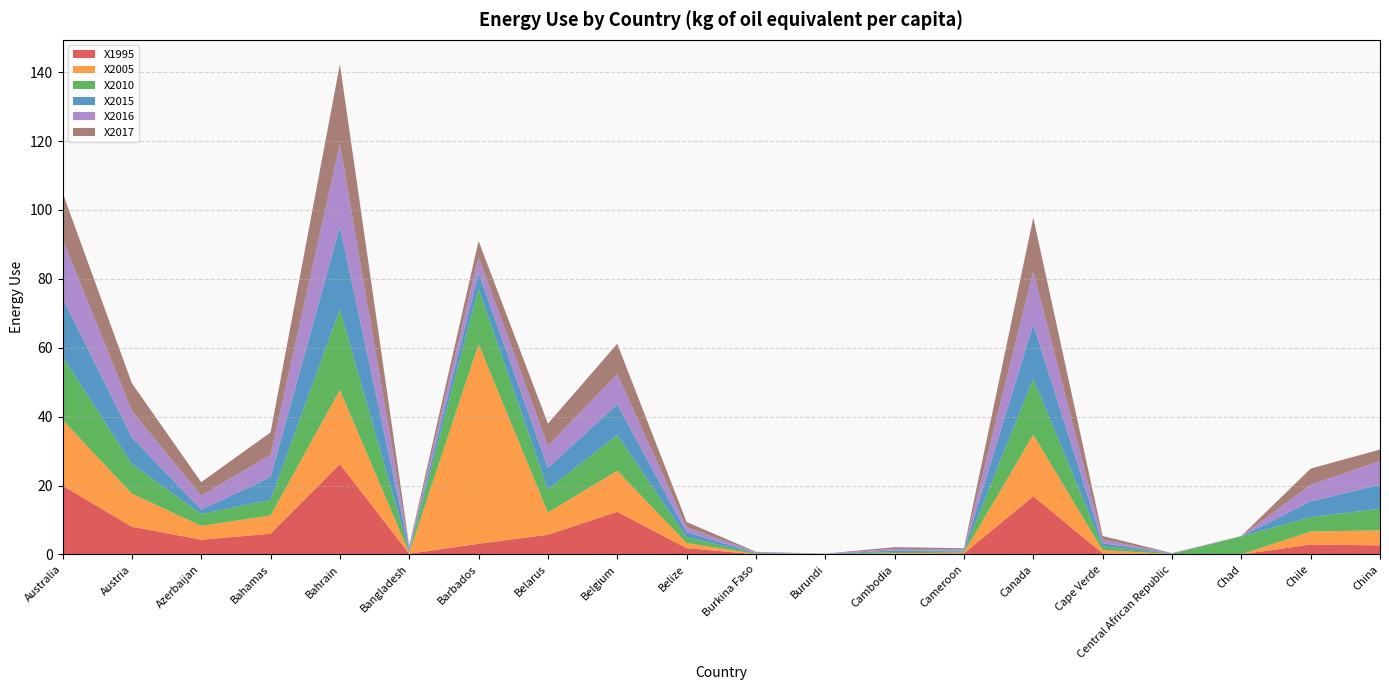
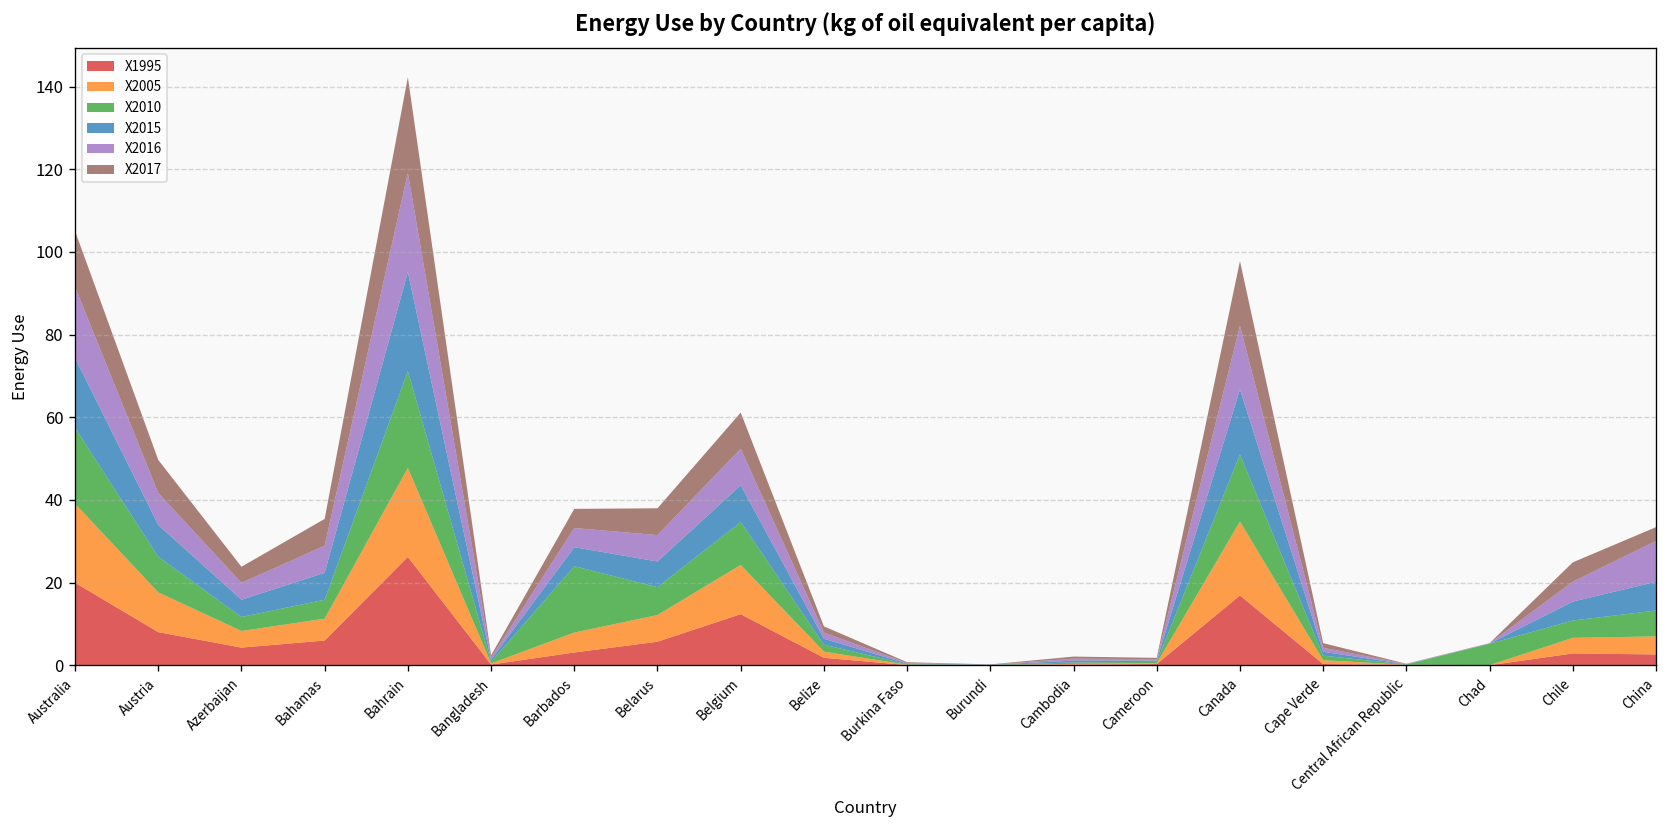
  {
    "X1995": {
      "Australia": 20,
      "Austria": 8,
      "Azerbaijan": 4,
      "Bahamas": 6,
      "Bahrain": 26,
      "Barbados": 3,
      "Belarus": 6,
      "Belgium": 12,
      "Belize": 2,
      "Canada": 17,
      "Chile": 3,
      "China": 3
    },
    "X2005": {
      "Australia": 19,
      "Austria": 10,
      "Azerbaijan": 4,
      "Bahamas": 5,
      "Bahrain": 22,
-     "Barbados": 58,
+     "Barbados": 5,
      "Belarus": 6,
      "Belgium": 12,
      "Belize": 1,
      "Canada": 18,
      "Cape Verde": 1,
      "Chile": 4,
      "China": 4
    },
    "X2010": {
      "Australia": 18,
      "Austria": 9,
      "Azerbaijan": 3,
      "Bahamas": 5,
      "Bahrain": 23,
      "Barbados": 16,
      "Belarus": 7,
      "Belgium": 10,
      "Belize": 2,
      "Canada": 16,
      "Cape Verde": 1,
      "Chile": 4,
      "China": 6
    },
    "X2015": {
      "Australia": 17,
      "Austria": 8,
-     "Azerbaijan": 1,
+     "Azerbaijan": 4,
      "Bahamas": 7,
      "Bahrain": 24,
      "Barbados": 5,
      "Belarus": 6,
      "Belgium": 9,
      "Belize": 1,
      "Canada": 16,
      "Cape Verde": 1,
      "Chile": 5,
      "China": 7
    },
    "X2016": {
      "Australia": 17,
      "Austria": 8,
      "Azerbaijan": 4,
      "Bahamas": 7,
      "Bahrain": 24,
      "Barbados": 5,
      "Belarus": 6,
      "Belgium": 9,
      "Belize": 1,
      "Canada": 15,
      "Cape Verde": 1,
      "Chile": 5,
-     "China": 7
+     "China": 10
    },
    "X2017": {
      "Australia": 14,
      "Austria": 8,
      "Azerbaijan": 4,
      "Bahamas": 6,
      "Bahrain": 23,
      "Barbados": 5,
      "Belarus": 6,
      "Belgium": 9,
      "Belize": 1,
      "Canada": 16,
      "Cape Verde": 1,
      "Chile": 5,
      "China": 3
    }
  }
